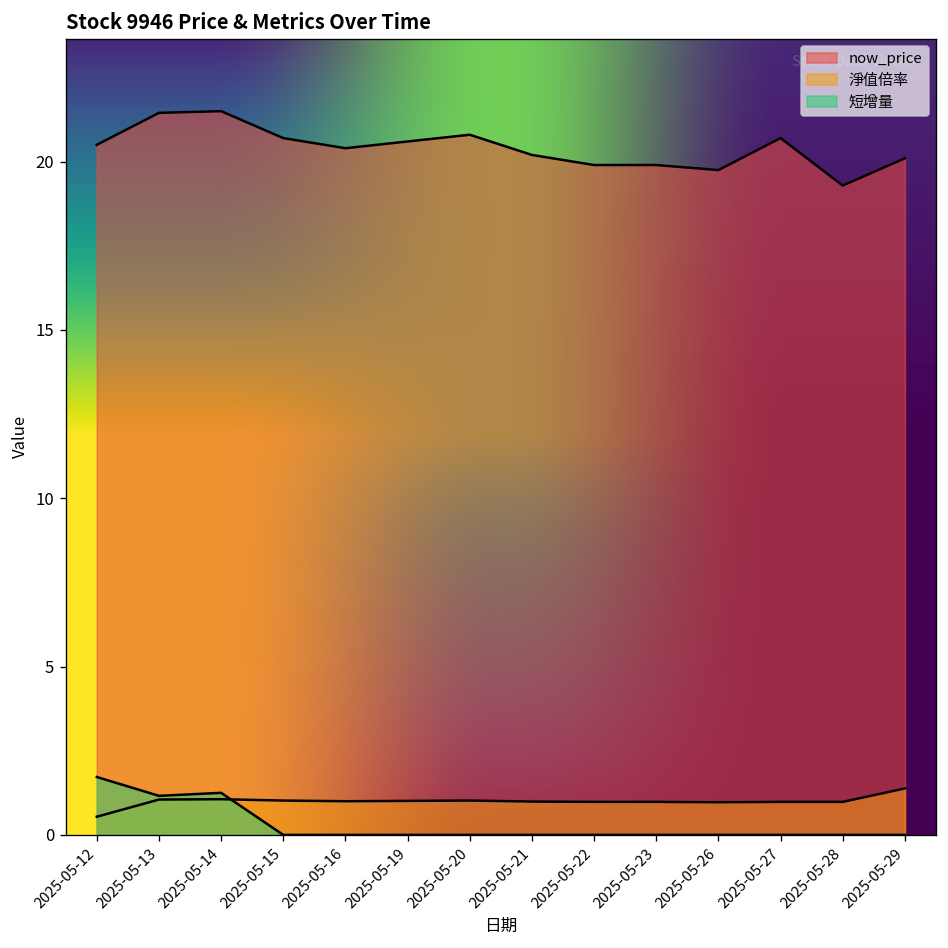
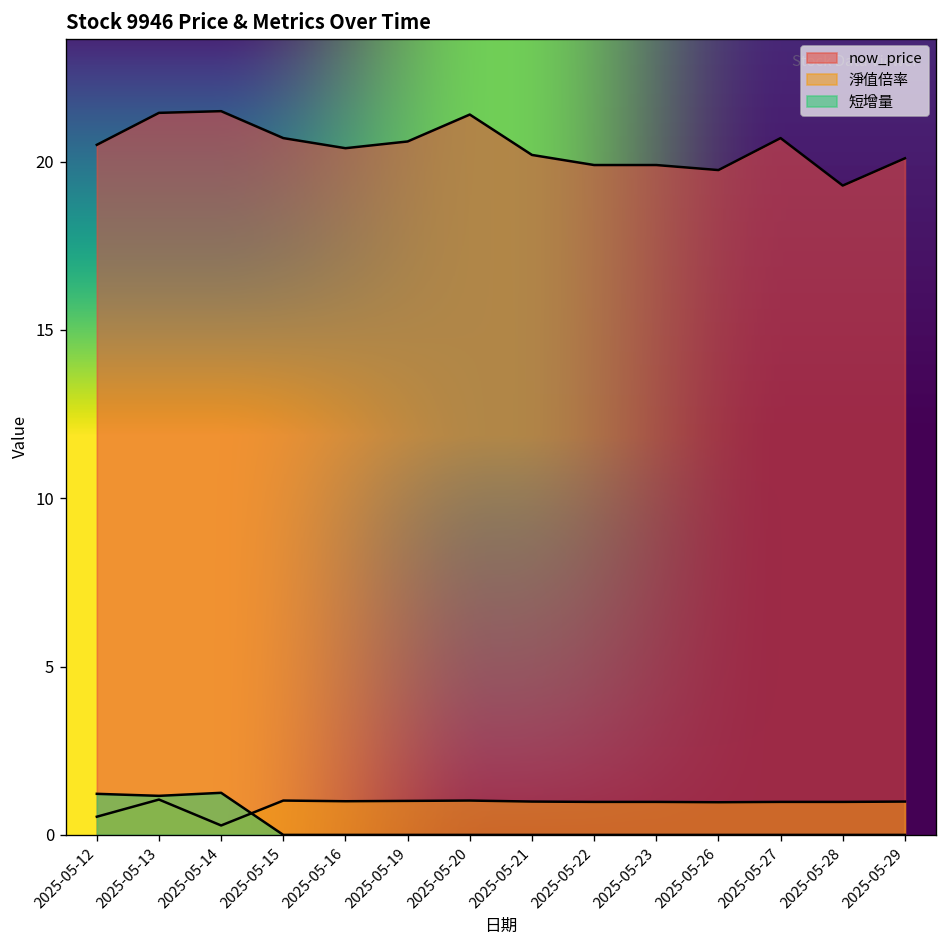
  {
    "now_price": {
      "2025-05-12": 20.5,
      "2025-05-13": 21.5,
      "2025-05-14": 21.5,
      "2025-05-15": 20.7,
      "2025-05-16": 20.4,
      "2025-05-19": 20.6,
-     "2025-05-20": 20.8,
+     "2025-05-20": 21.4,
      "2025-05-21": 20.2,
      "2025-05-22": 19.9,
      "2025-05-23": 19.9,
      "2025-05-26": 19.8,
      "2025-05-27": 20.7,
      "2025-05-28": 19.3,
      "2025-05-29": 20.1
    },
    "淨值倍率": {
      "2025-05-12": 0.5,
      "2025-05-13": 1.1,
-     "2025-05-14": 1.1,
+     "2025-05-14": 0.3,
      "2025-05-15": 1.0,
      "2025-05-16": 1.0,
      "2025-05-19": 1.0,
      "2025-05-20": 1.0,
      "2025-05-21": 1.0,
      "2025-05-22": 1.0,
      "2025-05-23": 1.0,
      "2025-05-26": 1.0,
      "2025-05-27": 1.0,
      "2025-05-28": 1.0,
-     "2025-05-29": 1.4
+     "2025-05-29": 1.0
    },
    "短增量": {
-     "2025-05-12": 1.7,
+     "2025-05-12": 1.2,
      "2025-05-13": 1.2,
      "2025-05-14": 1.3,
      "2025-05-15": 0.0,
      "2025-05-16": 0.0,
      "2025-05-19": 0.0,
      "2025-05-20": 0.0,
      "2025-05-21": 0.0,
      "2025-05-22": 0.0,
      "2025-05-23": 0.0,
      "2025-05-26": 0.0,
      "2025-05-27": 0.0,
      "2025-05-28": 0.0,
      "2025-05-29": 0.0
    }
  }
